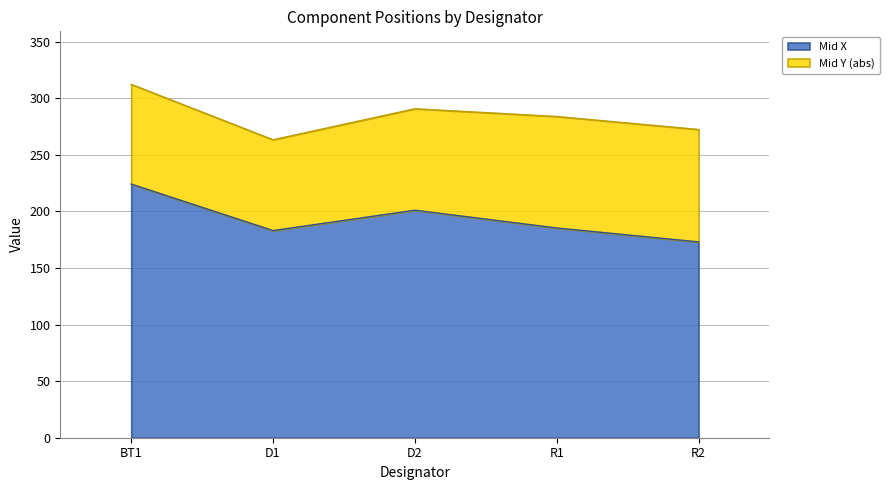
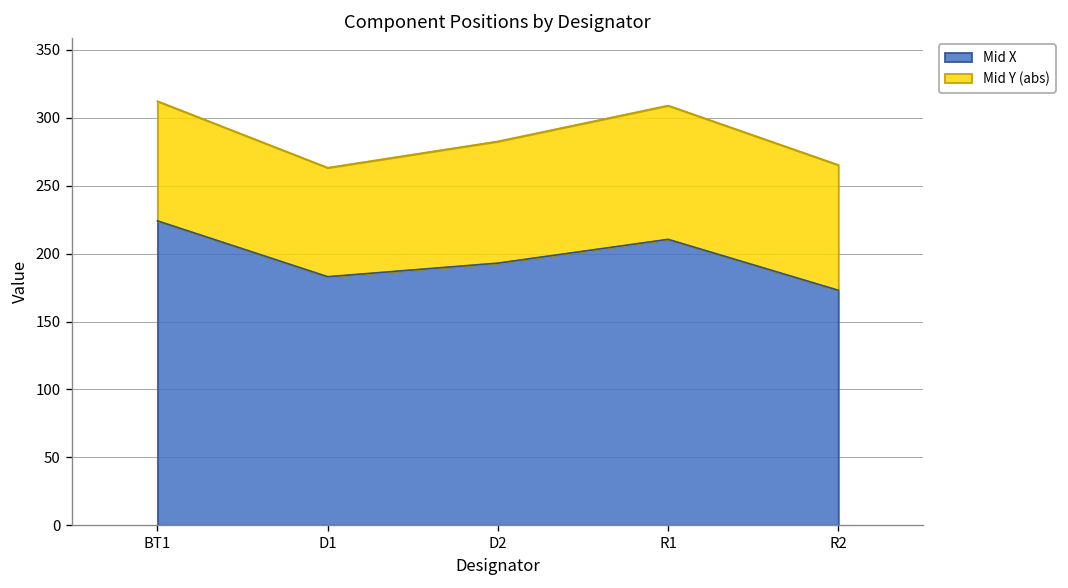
  {
    "Mid X": {
      "BT1": 224,
      "D1": 183,
-     "D2": 201,
-     "R1": 185,
+     "D2": 193,
+     "R1": 211,
      "R2": 173
    },
    "Mid Y (abs)": {
      "BT1": 88,
      "D1": 80,
      "D2": 90,
      "R1": 99,
-     "R2": 99
+     "R2": 92
    }
  }
